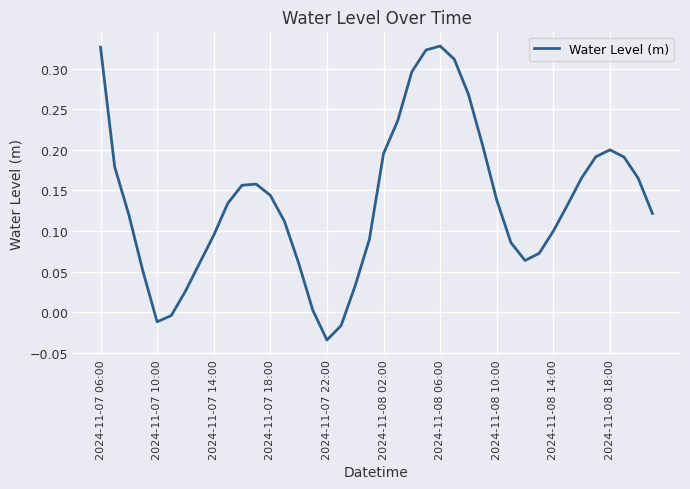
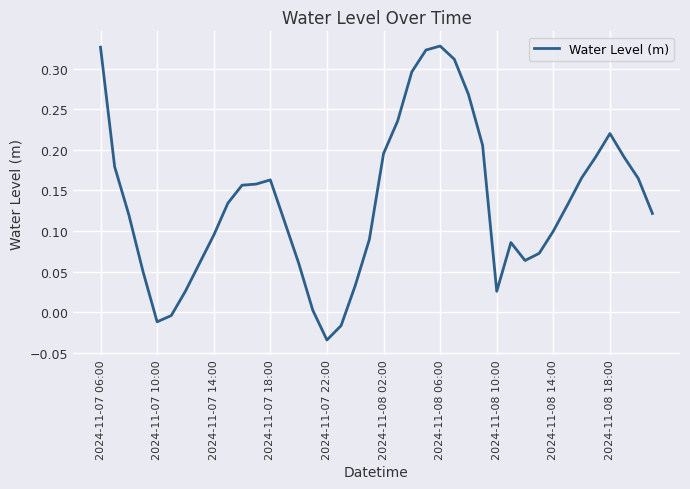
  {
    "2024-11-07 06:00": 0.33,
    "2024-11-07 10:00": -0.01,
    "2024-11-07 14:00": 0.09,
-   "2024-11-07 18:00": 0.14,
+   "2024-11-07 18:00": 0.16,
    "2024-11-07 22:00": -0.03,
    "2024-11-08 02:00": 0.20,
    "2024-11-08 06:00": 0.33,
-   "2024-11-08 10:00": 0.14,
+   "2024-11-08 10:00": 0.03,
    "2024-11-08 14:00": 0.10,
-   "2024-11-08 18:00": 0.20
+   "2024-11-08 18:00": 0.22
  }
